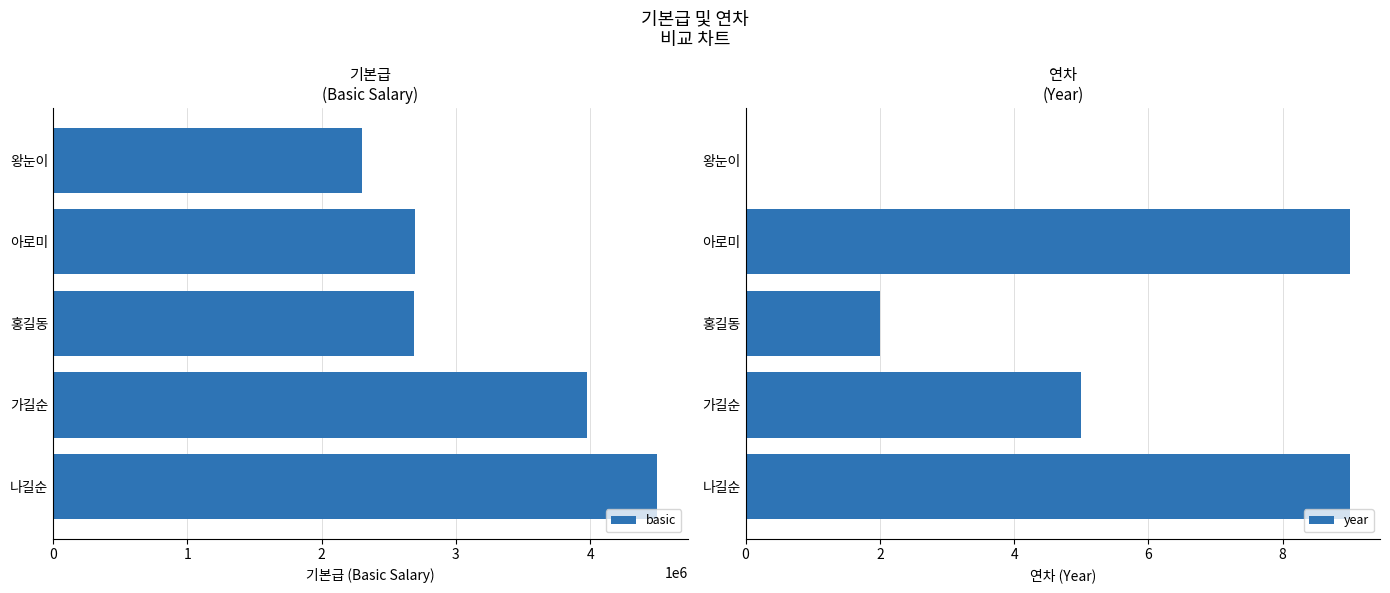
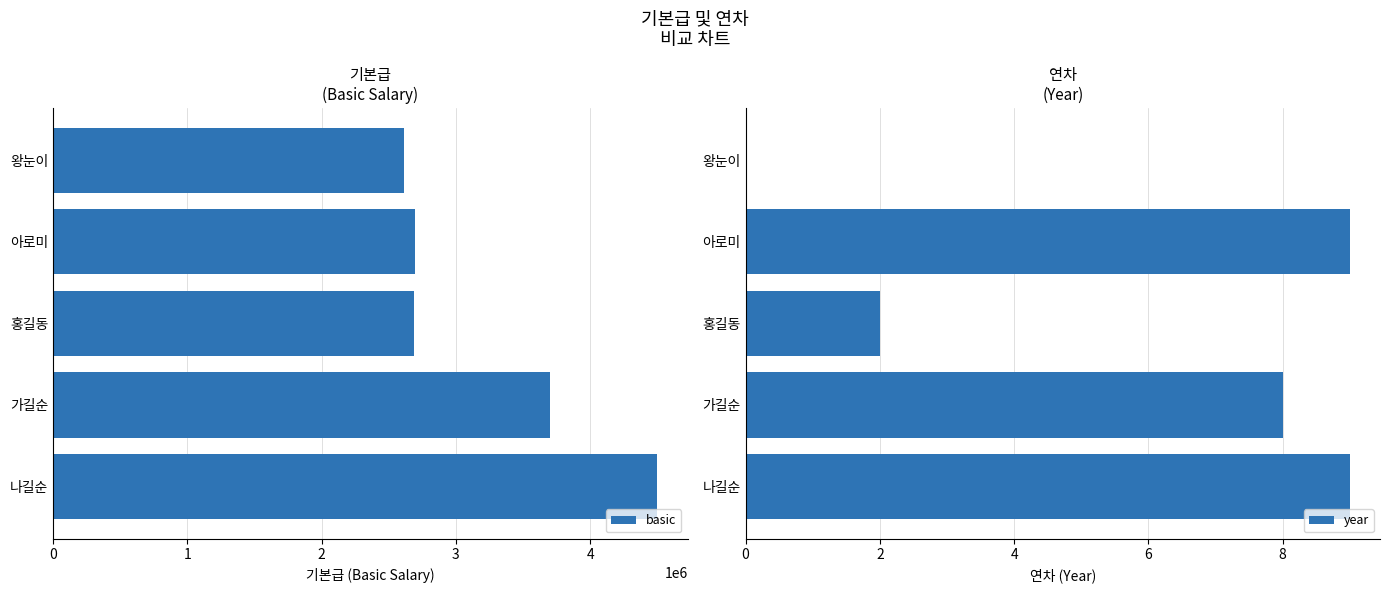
  {
    "기본급 (Basic Salary)": {
-     "왕눈이": 2300000,
+     "왕눈이": 2610000,
      "아로미": 2700000,
      "홍길동": 2690000,
-     "가길순": 3980000,
+     "가길순": 3700000,
      "나길순": 4500000
    },
    "연차 (Year)": {
      "왕눈이": 0,
      "아로미": 9,
      "홍길동": 2,
-     "가길순": 5,
+     "가길순": 8,
      "나길순": 9
    }
  }
